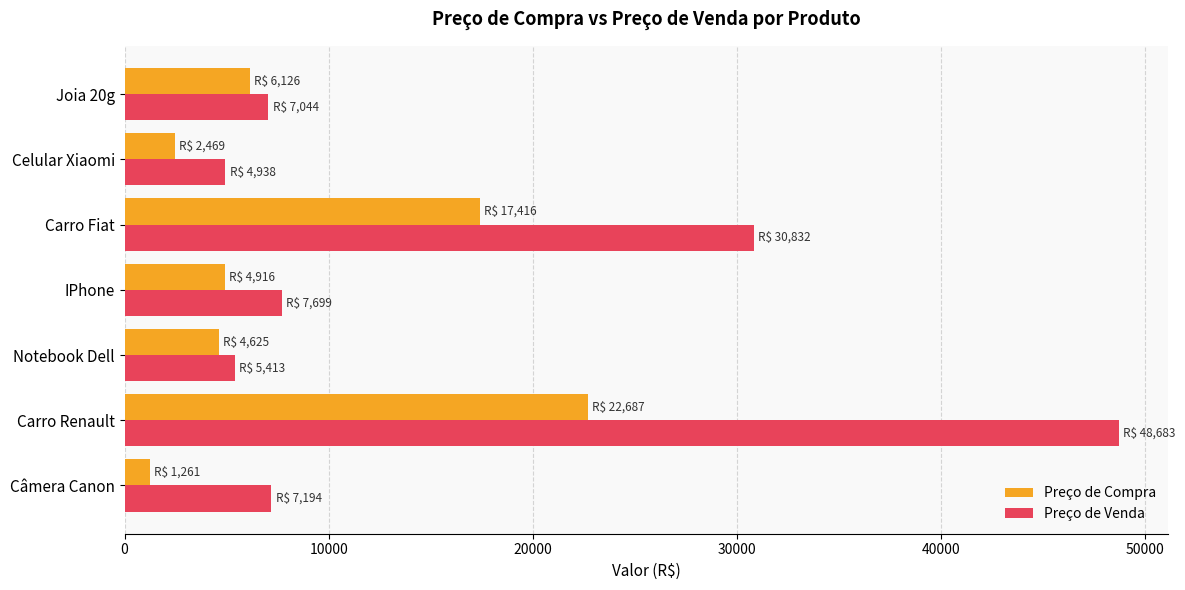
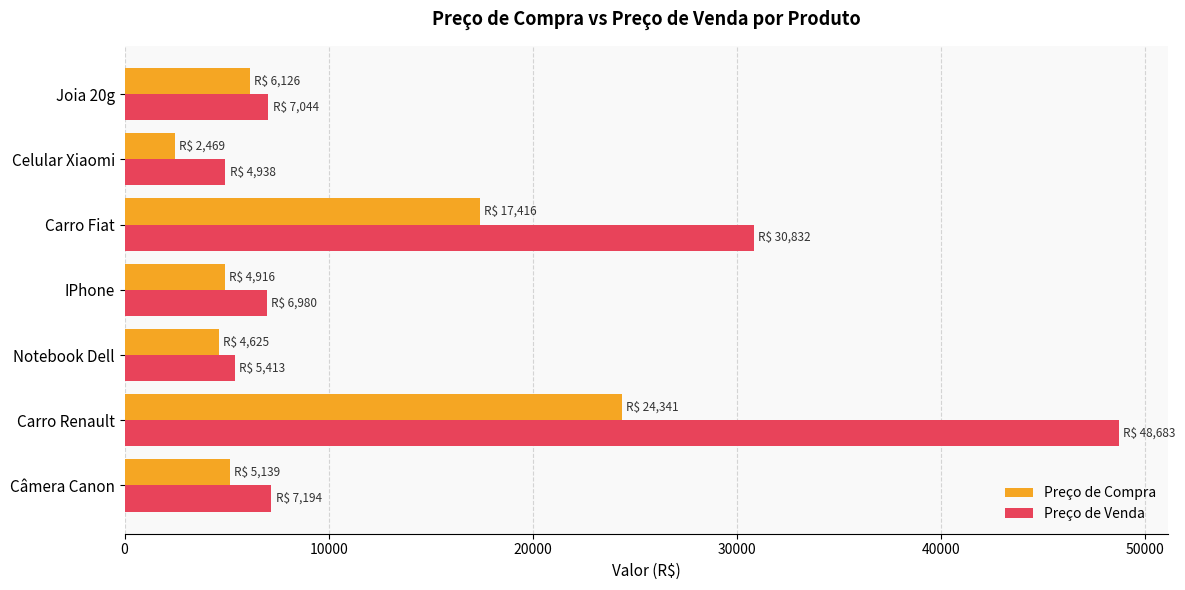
  {
    "Preço de Compra": {
      "Joia 20g": "6,126",
      "Celular Xiaomi": "2,469",
      "Carro Fiat": "17,416",
      "IPhone": "4,916",
      "Notebook Dell": "4,625",
-     "Carro Renault": "22,687",
-     "Câmera Canon": "1,261"
+     "Carro Renault": "24,341",
+     "Câmera Canon": "5,139"
    },
    "Preço de Venda": {
      "Joia 20g": "7,044",
      "Celular Xiaomi": "4,938",
      "Carro Fiat": "30,832",
-     "IPhone": "7,699",
+     "IPhone": "6,980",
      "Notebook Dell": "5,413",
      "Carro Renault": "48,683",
      "Câmera Canon": "7,194"
    }
  }
